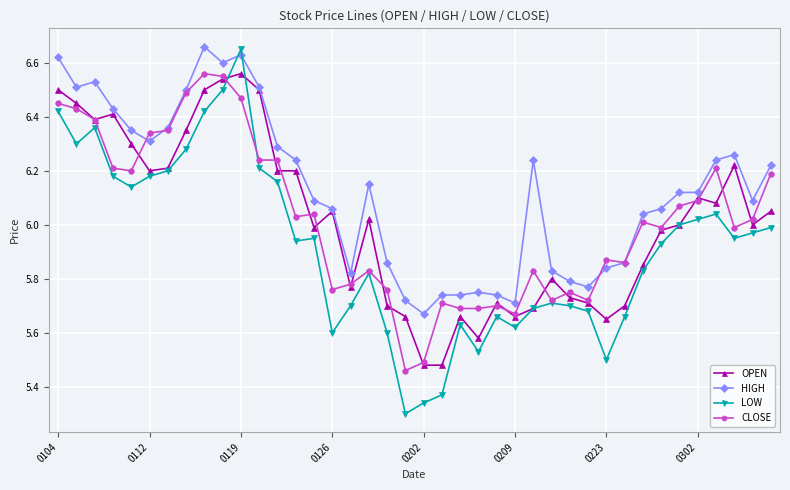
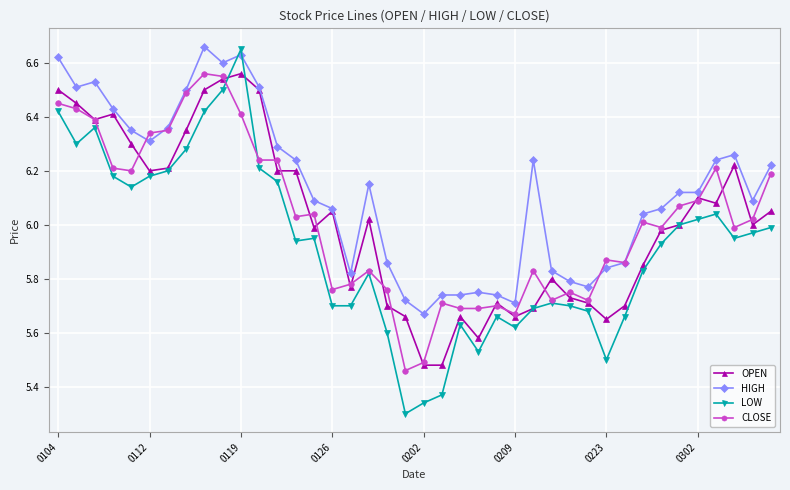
  {
    "OPEN": {
      "0104": 6.50,
      "0112": 6.20,
      "0119": 6.56,
      "0126": 6.05,
      "0202": 5.48,
      "0209": 5.66,
      "0223": 5.65,
      "0302": 6.10
    },
    "HIGH": {
      "0104": 6.62,
      "0112": 6.31,
      "0119": 6.63,
      "0126": 6.06,
      "0202": 5.67,
      "0209": 5.71,
      "0223": 5.84,
      "0302": 6.12
    },
    "LOW": {
      "0104": 6.42,
      "0112": 6.18,
      "0119": 6.65,
-     "0126": 5.6,
+     "0126": 5.7,
      "0202": 5.34,
      "0209": 5.62,
      "0223": 5.5,
      "0302": 6.02
    },
    "CLOSE": {
      "0104": 6.45,
      "0112": 6.34,
-     "0119": 6.47,
+     "0119": 6.41,
      "0126": 5.76,
      "0202": 5.49,
      "0209": 5.67,
      "0223": 5.87,
      "0302": 6.09
    }
  }
